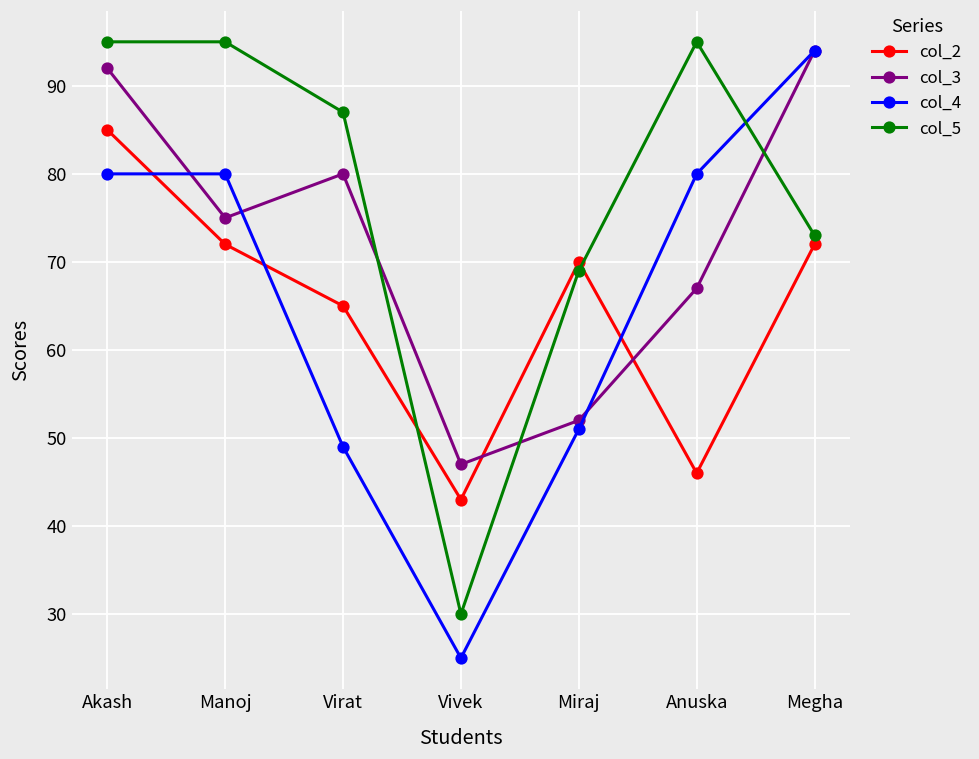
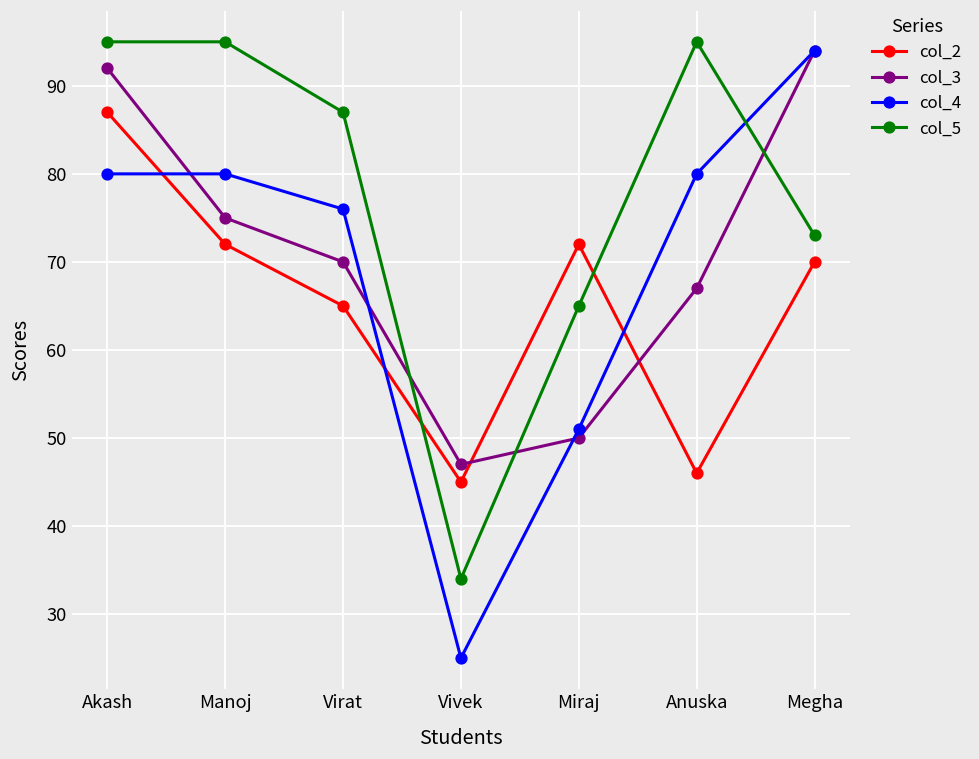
  {
    "col_2": {
-     "Akash": 85,
+     "Akash": 87,
      "Manoj": 72,
      "Virat": 65,
-     "Vivek": 43,
-     "Miraj": 70,
+     "Vivek": 45,
+     "Miraj": 72,
      "Anuska": 46,
-     "Megha": 72
+     "Megha": 70
    },
    "col_3": {
      "Akash": 92,
      "Manoj": 75,
-     "Virat": 80,
+     "Virat": 70,
      "Vivek": 47,
-     "Miraj": 52,
+     "Miraj": 50,
      "Anuska": 67
    },
    "col_4": {
      "Akash": 80,
      "Manoj": 80,
-     "Virat": 49,
+     "Virat": 76,
      "Vivek": 25,
      "Miraj": 51,
      "Anuska": 80
    },
    "col_5": {
      "Akash": 95,
      "Manoj": 95,
      "Virat": 87,
-     "Vivek": 30,
-     "Miraj": 69,
+     "Vivek": 34,
+     "Miraj": 65,
      "Anuska": 95,
      "Megha": 73
    }
  }
